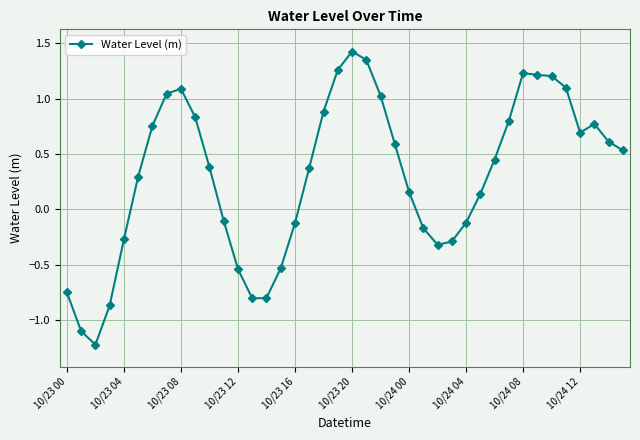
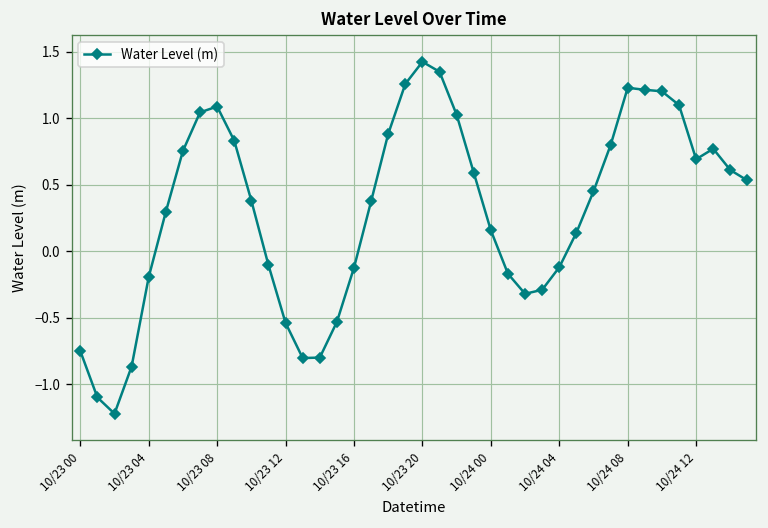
  {
    "10/23 00": -0.75,
-   "10/23 04": -0.27,
+   "10/23 04": -0.19,
    "10/23 08": 1.09,
    "10/23 12": -0.54,
    "10/23 16": -0.12,
    "10/23 20": 1.42,
    "10/24 00": 0.16,
    "10/24 04": -0.12,
    "10/24 08": 1.23,
    "10/24 12": 0.69
  }
